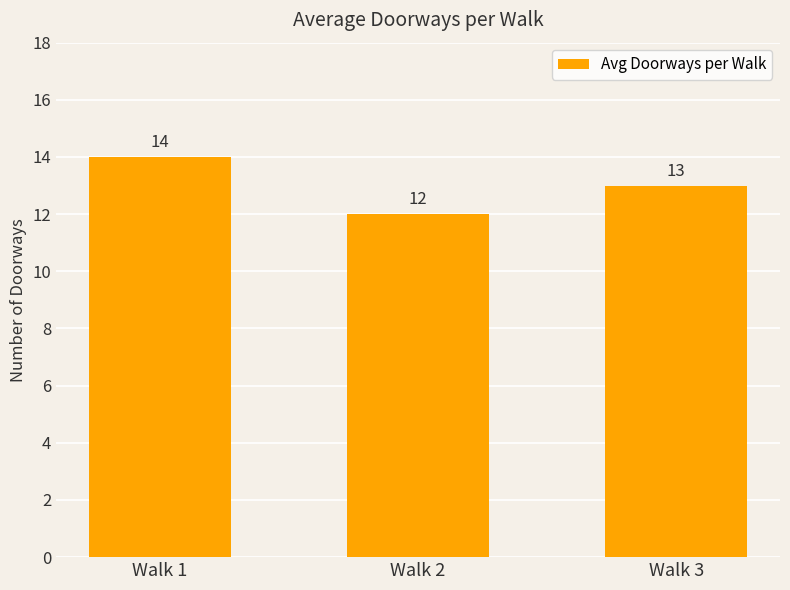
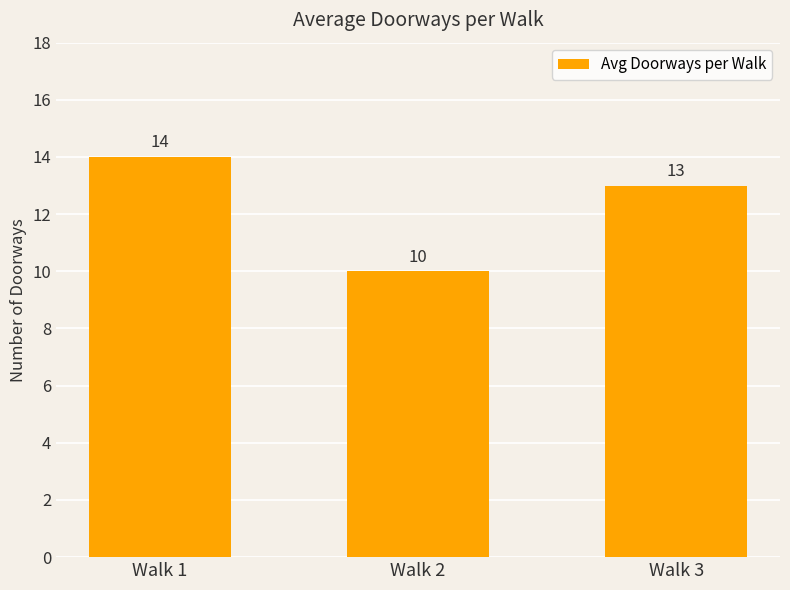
  {
    "Walk 1": 14,
-   "Walk 2": 12,
+   "Walk 2": 10,
    "Walk 3": 13
  }
